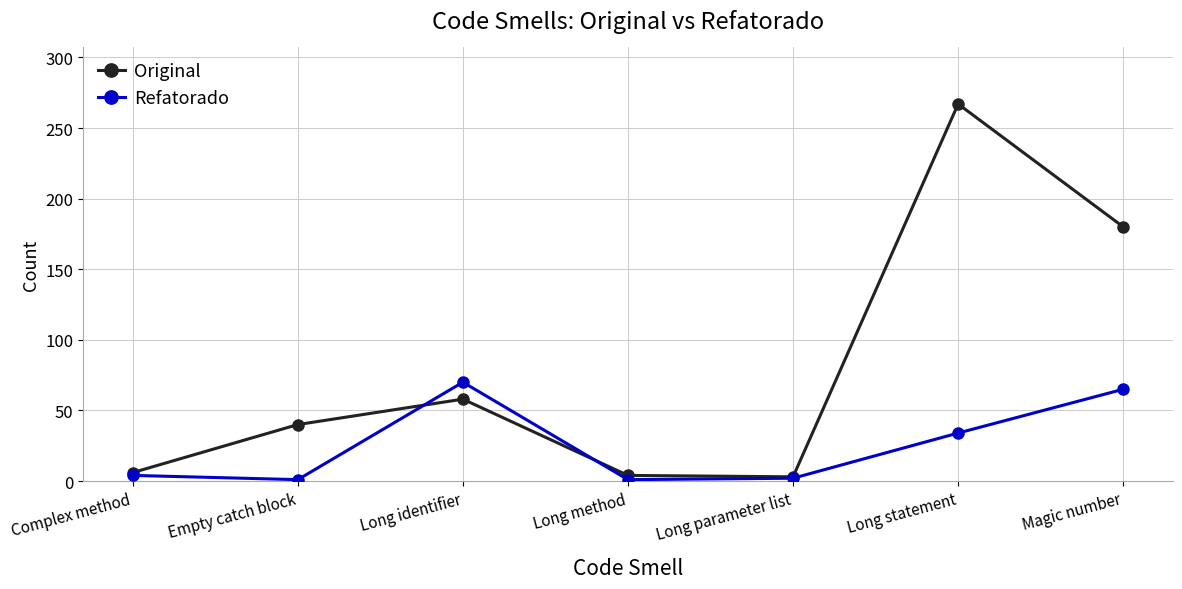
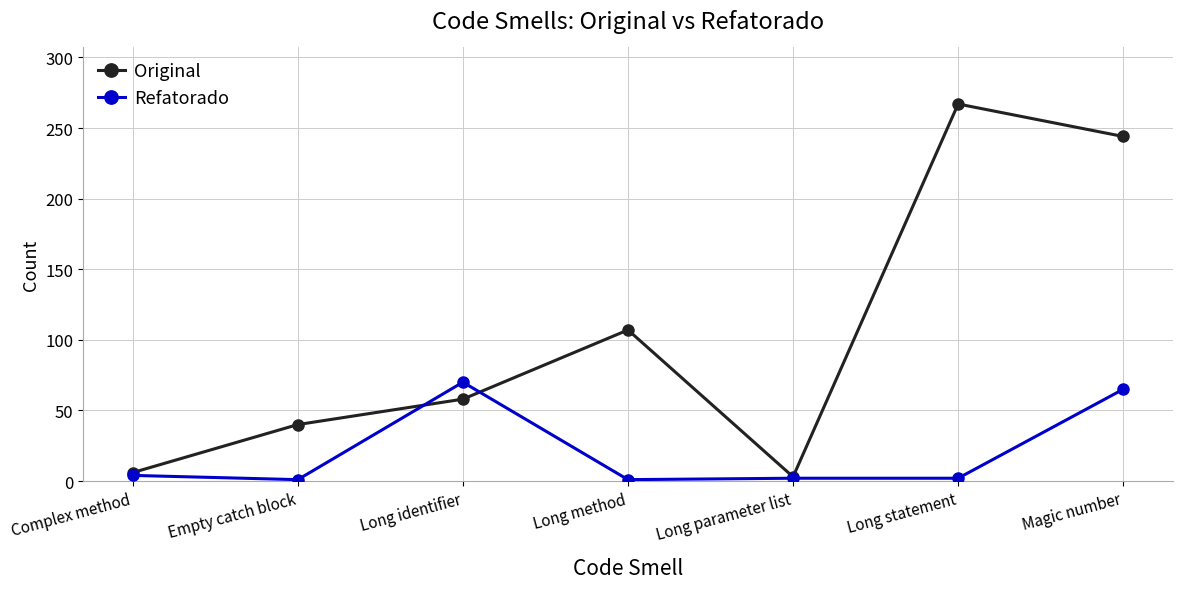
  {
    "Original": {
      "Complex method": 6,
      "Empty catch block": 40,
      "Long identifier": 58,
-     "Long method": 4,
+     "Long method": 107,
      "Long statement": 267,
-     "Magic number": 180
+     "Magic number": 244
    },
    "Refatorado": {
      "Complex method": 4,
      "Empty catch block": 1,
      "Long identifier": 70,
      "Long method": 1,
-     "Long statement": 34,
+     "Long statement": 2,
      "Magic number": 65
    }
  }
